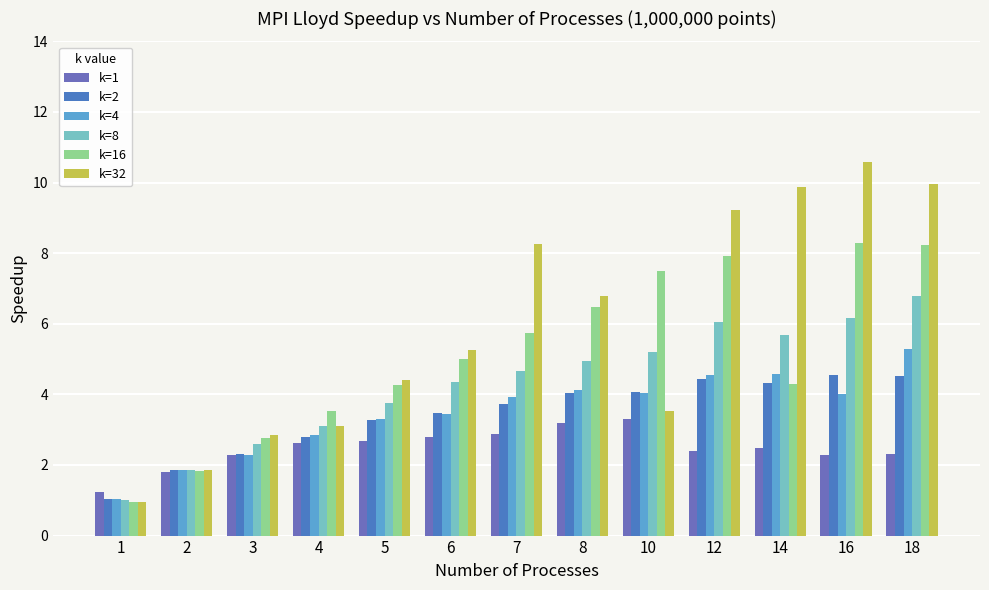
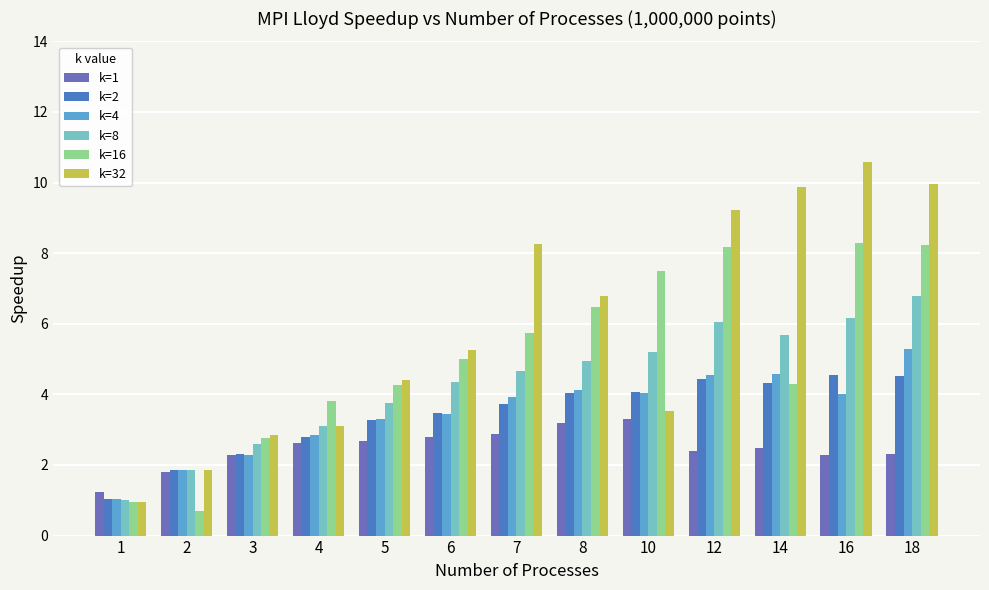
  {
    "k=16": {
      "1": 0.9,
-     "2": 1.8,
+     "2": 0.7,
      "3": 2.8,
-     "4": 3.5,
+     "4": 3.8,
      "5": 4.3,
      "6": 5.0,
      "7": 5.7,
      "8": 6.5,
      "10": 7.5,
-     "12": 7.9,
+     "12": 8.2,
      "14": 4.3,
      "16": 8.3,
      "18": 8.2
    },
    "k=32": {
      "1": 0.9,
      "2": 1.9,
      "3": 2.8,
      "4": 3.1,
      "5": 4.4,
      "6": 5.3,
      "7": 8.3,
      "8": 6.8,
      "10": 3.5,
      "12": 9.2,
      "14": 9.9,
      "16": 10.6,
      "18": 9.9
    }
  }
